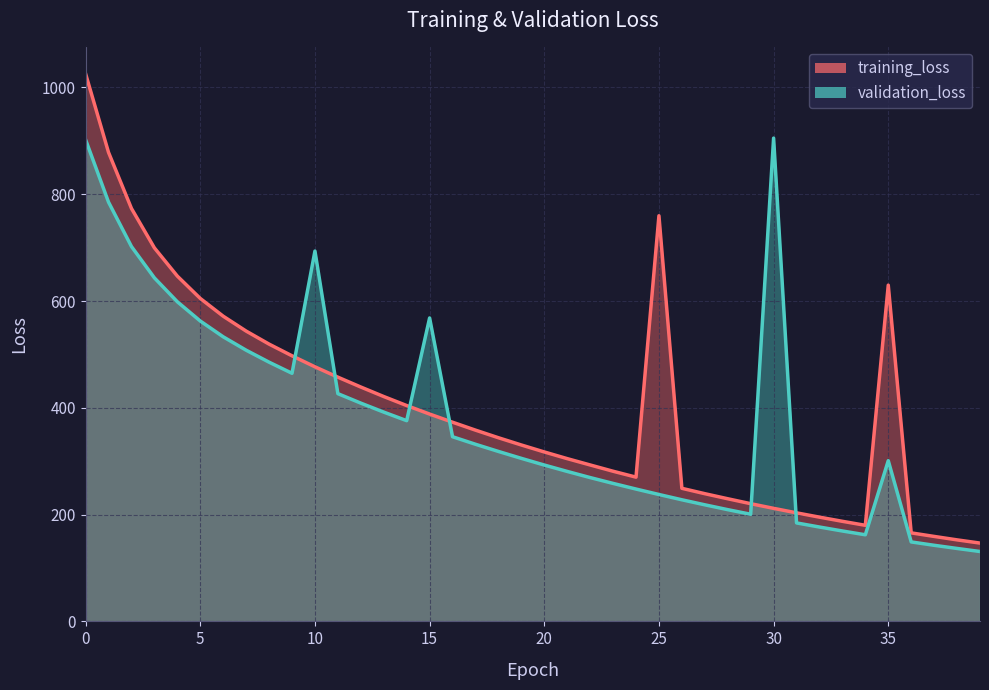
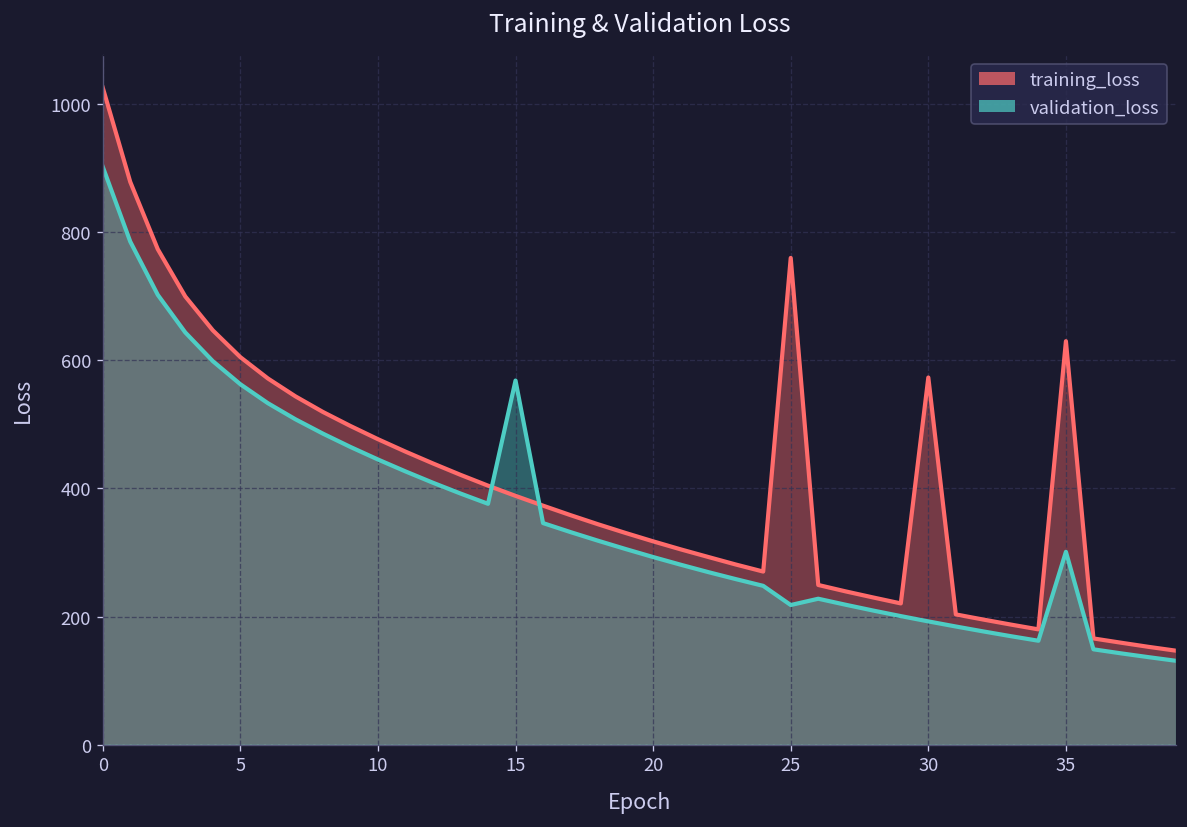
  {
    "training_loss": {
      "0": 1030,
      "5": 600,
      "10": 480,
      "15": 390,
      "20": 320,
      "25": 760,
-     "30": 210,
+     "30": 570,
      "35": 630
    },
    "validation_loss": {
      "0": 900,
      "5": 560,
-     "10": 690,
+     "10": 450,
      "15": 570,
      "20": 290,
-     "25": 240,
-     "30": 910,
+     "25": 220,
+     "30": 190,
      "35": 300
    }
  }
